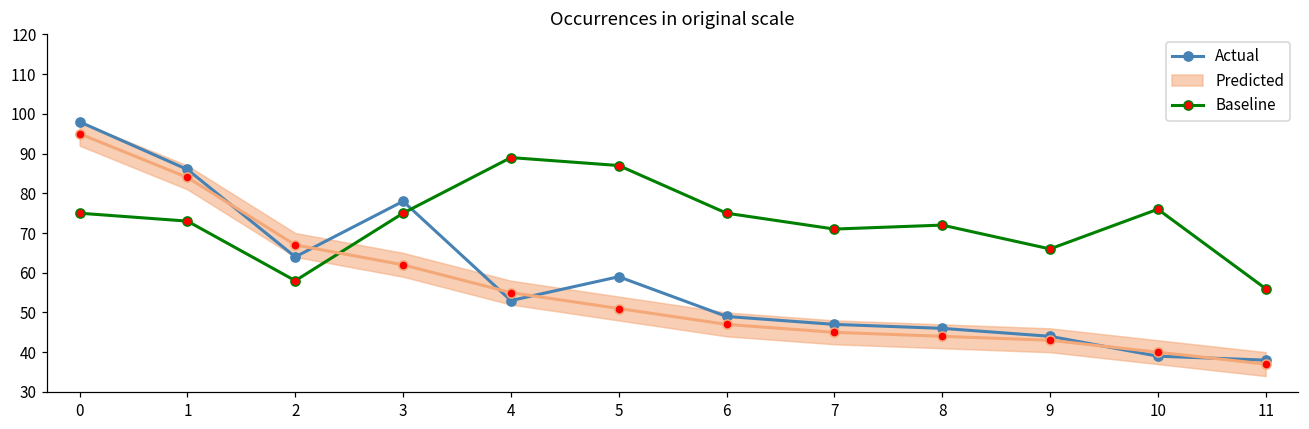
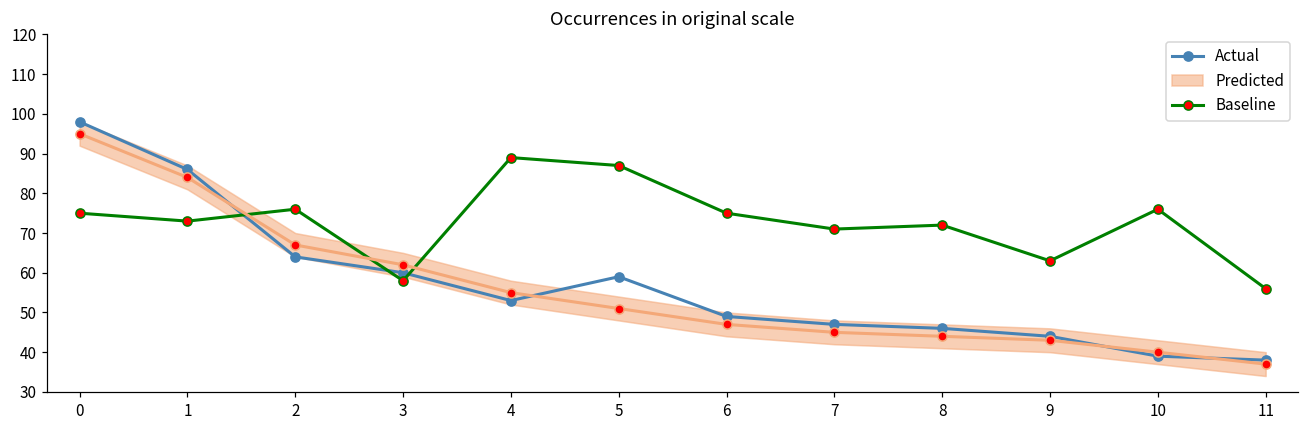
  {
    "Actual": {
      "1": 86,
      "2": 64,
-     "3": 78,
+     "3": 60,
      "4": 53,
      "5": 59,
      "6": 49,
      "7": 47,
      "8": 46,
      "9": 44,
      "10": 39,
      "11": 38
    },
    "Baseline": {
      "0": 75,
      "1": 73,
-     "2": 58,
-     "3": 75,
+     "2": 76,
+     "3": 58,
      "4": 89,
      "5": 87,
      "6": 75,
      "7": 71,
      "8": 72,
-     "9": 66,
+     "9": 63,
      "10": 76,
      "11": 56
    }
  }
